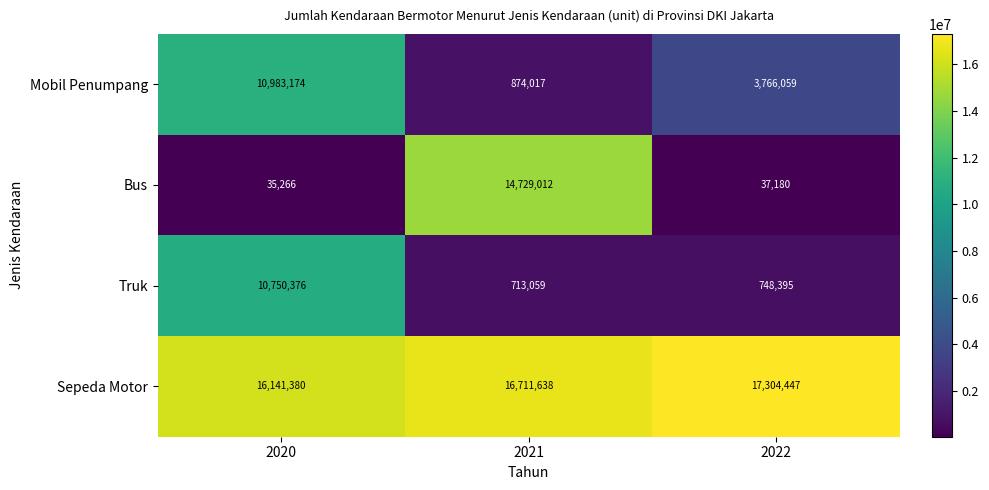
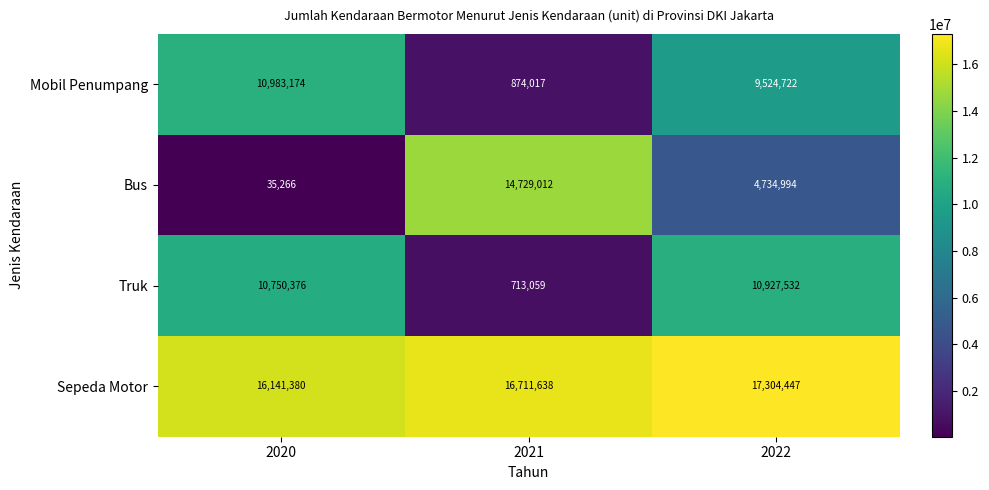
  {
    "Mobil Penumpang": {
      "2020": "10,983,174",
      "2021": "874,017",
-     "2022": "3,766,059"
+     "2022": "9,524,722"
    },
    "Bus": {
      "2020": "35,266",
      "2021": "14,729,012",
-     "2022": "37,180"
+     "2022": "4,734,994"
    },
    "Truk": {
      "2020": "10,750,376",
      "2021": "713,059",
-     "2022": "748,395"
+     "2022": "10,927,532"
    },
    "Sepeda Motor": {
      "2020": "16,141,380",
      "2021": "16,711,638",
      "2022": "17,304,447"
    }
  }
